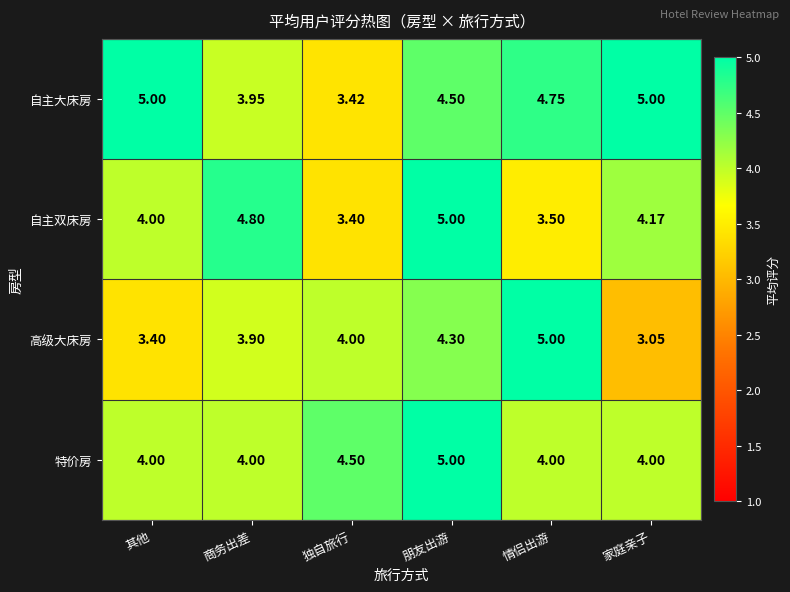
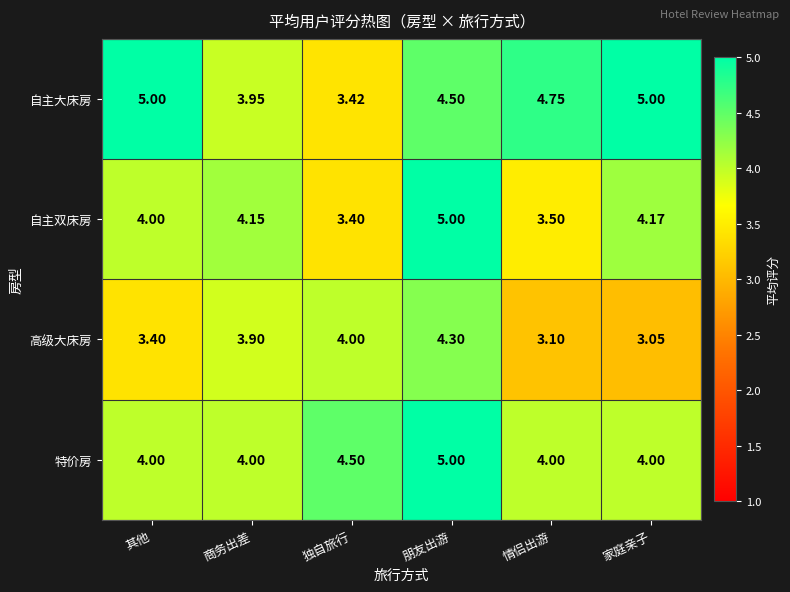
  {
    "自主大床房": {
      "其他": 5.00,
      "商务出差": 3.95,
      "独自旅行": 3.42,
      "朋友出游": 4.50,
      "情侣出游": 4.75,
      "家庭亲子": 5.00
    },
    "自主双床房": {
      "其他": 4.00,
-     "商务出差": 4.80,
+     "商务出差": 4.15,
      "独自旅行": 3.40,
      "朋友出游": 5.00,
      "情侣出游": 3.50,
      "家庭亲子": 4.17
    },
    "高级大床房": {
      "其他": 3.40,
      "商务出差": 3.90,
      "独自旅行": 4.00,
      "朋友出游": 4.30,
-     "情侣出游": 5.00,
+     "情侣出游": 3.10,
      "家庭亲子": 3.05
    },
    "特价房": {
      "其他": 4.00,
      "商务出差": 4.00,
      "独自旅行": 4.50,
      "朋友出游": 5.00,
      "情侣出游": 4.00,
      "家庭亲子": 4.00
    }
  }
